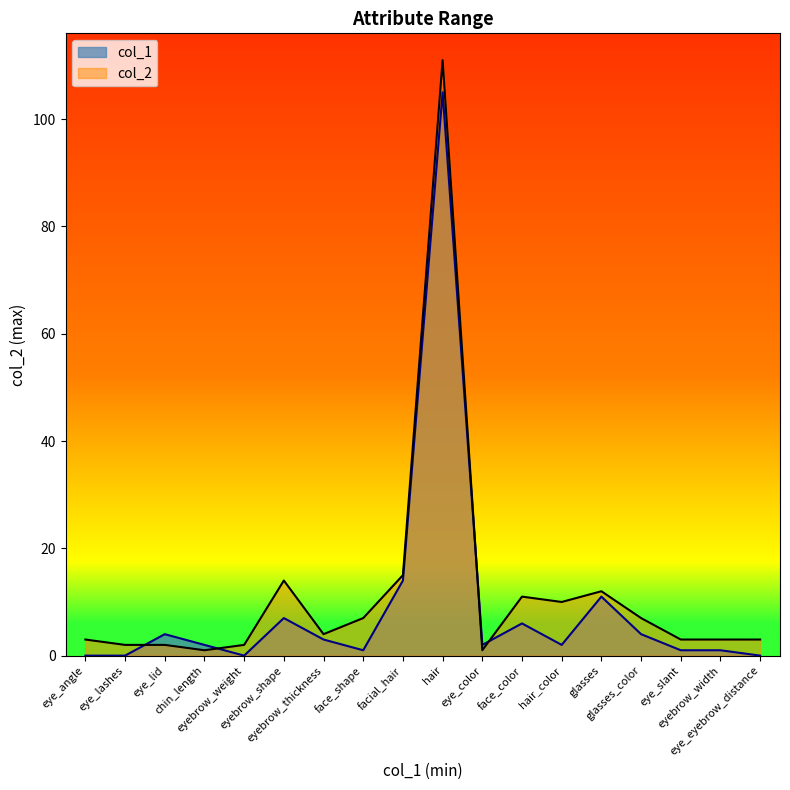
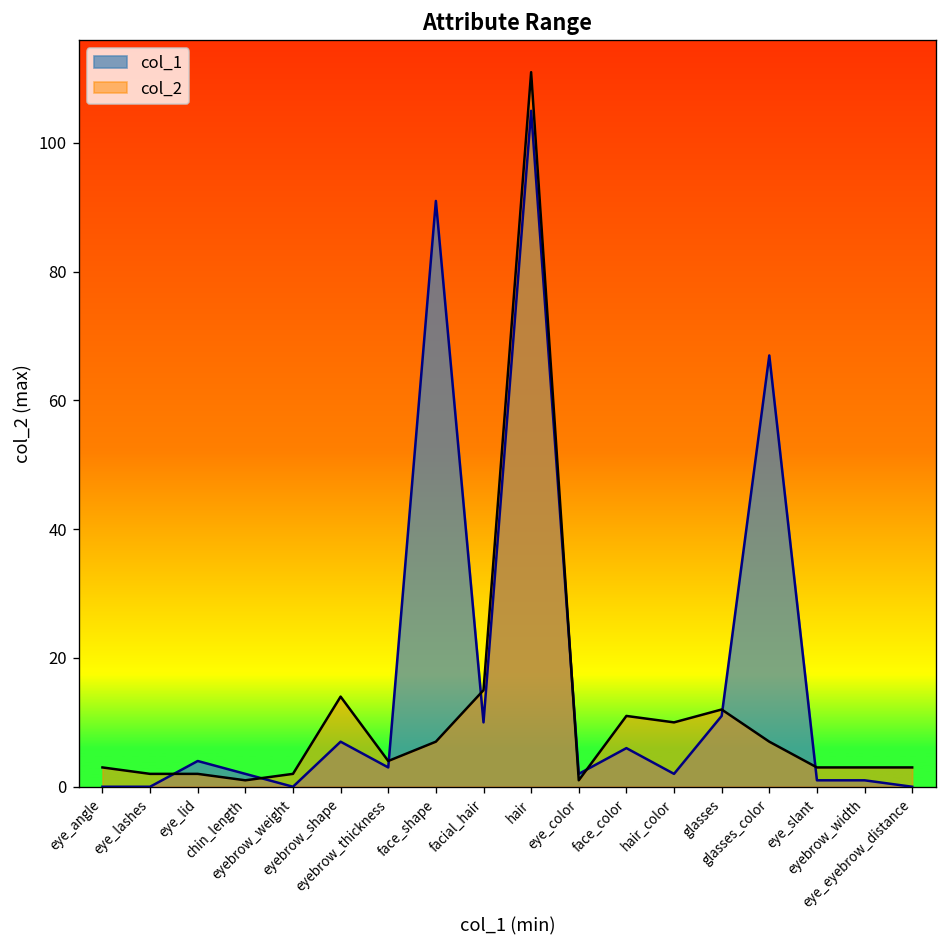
  {
    "col_1": {
      "eye_angle": 0,
      "eye_lashes": 0,
      "eye_lid": 4,
      "chin_length": 2,
      "eyebrow_weight": 0,
      "eyebrow_shape": 7,
      "eyebrow_thickness": 3,
-     "face_shape": 1,
-     "facial_hair": 14,
+     "face_shape": 91,
+     "facial_hair": 10,
      "hair": 105,
      "eye_color": 2,
      "face_color": 6,
      "hair_color": 2,
      "glasses": 11,
-     "glasses_color": 4,
+     "glasses_color": 67,
      "eye_slant": 1,
      "eyebrow_width": 1,
      "eye_eyebrow_distance": 0
    },
    "col_2": {
      "eye_angle": 3,
      "eye_lashes": 2,
      "eye_lid": 2,
      "chin_length": 1,
      "eyebrow_weight": 2,
      "eyebrow_shape": 14,
      "eyebrow_thickness": 4,
      "face_shape": 7,
      "facial_hair": 15,
      "hair": 111,
      "eye_color": 1,
      "face_color": 11,
      "hair_color": 10,
      "glasses": 12,
      "glasses_color": 7,
      "eye_slant": 3,
      "eyebrow_width": 3,
      "eye_eyebrow_distance": 3
    }
  }
